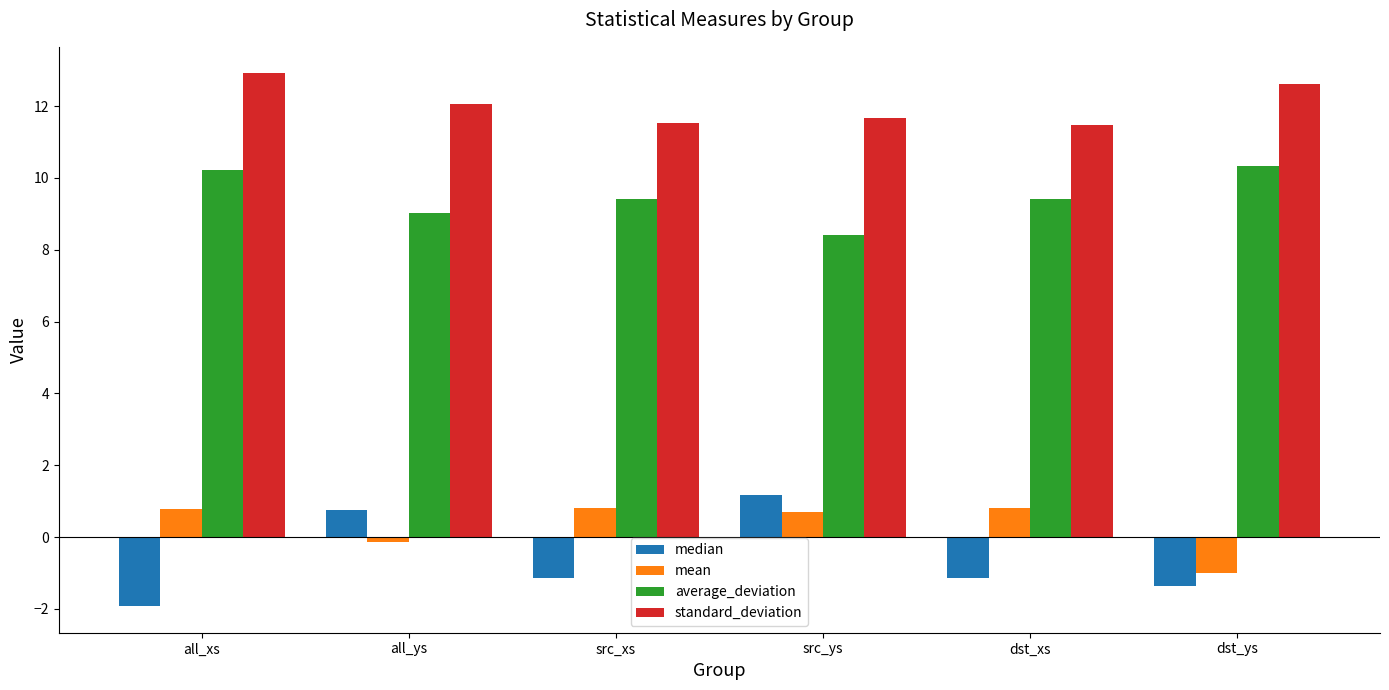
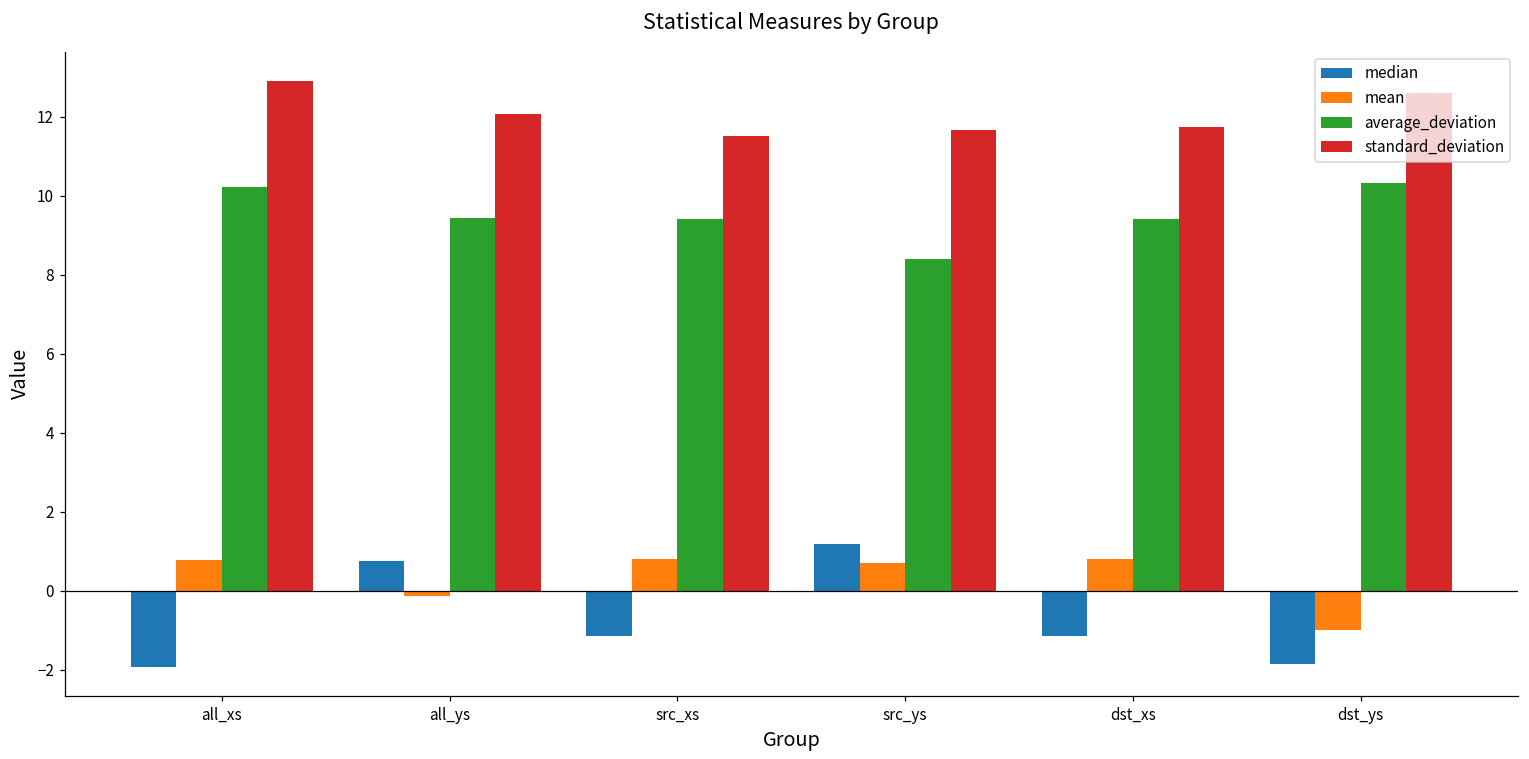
  {
    "median": {
      "all_xs": -1.9,
      "all_ys": 0.8,
      "src_xs": -1.2,
      "src_ys": 1.2,
      "dst_xs": -1.2,
-     "dst_ys": -1.4
+     "dst_ys": -1.8
    },
    "mean": {
      "all_xs": 0.8,
      "all_ys": -0.1,
      "src_xs": 0.8,
      "src_ys": 0.7,
      "dst_xs": 0.8,
      "dst_ys": -1.0
    },
    "average_deviation": {
      "all_xs": 10.2,
-     "all_ys": 9.0,
+     "all_ys": 9.4,
      "src_xs": 9.4,
      "src_ys": 8.4,
      "dst_xs": 9.4,
      "dst_ys": 10.3
    },
    "standard_deviation": {
      "all_xs": 12.9,
      "all_ys": 12.1,
      "src_xs": 11.5,
      "src_ys": 11.7,
-     "dst_xs": 11.5,
+     "dst_xs": 11.7,
      "dst_ys": 12.6
    }
  }
